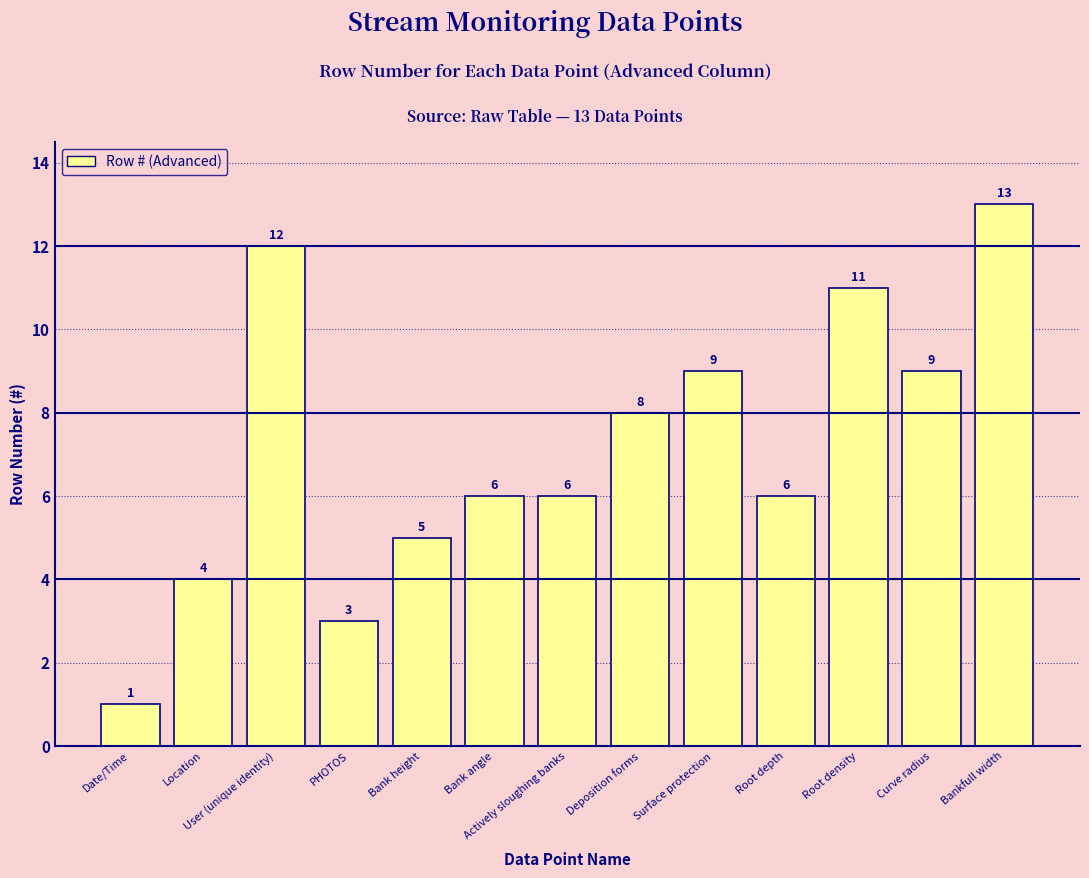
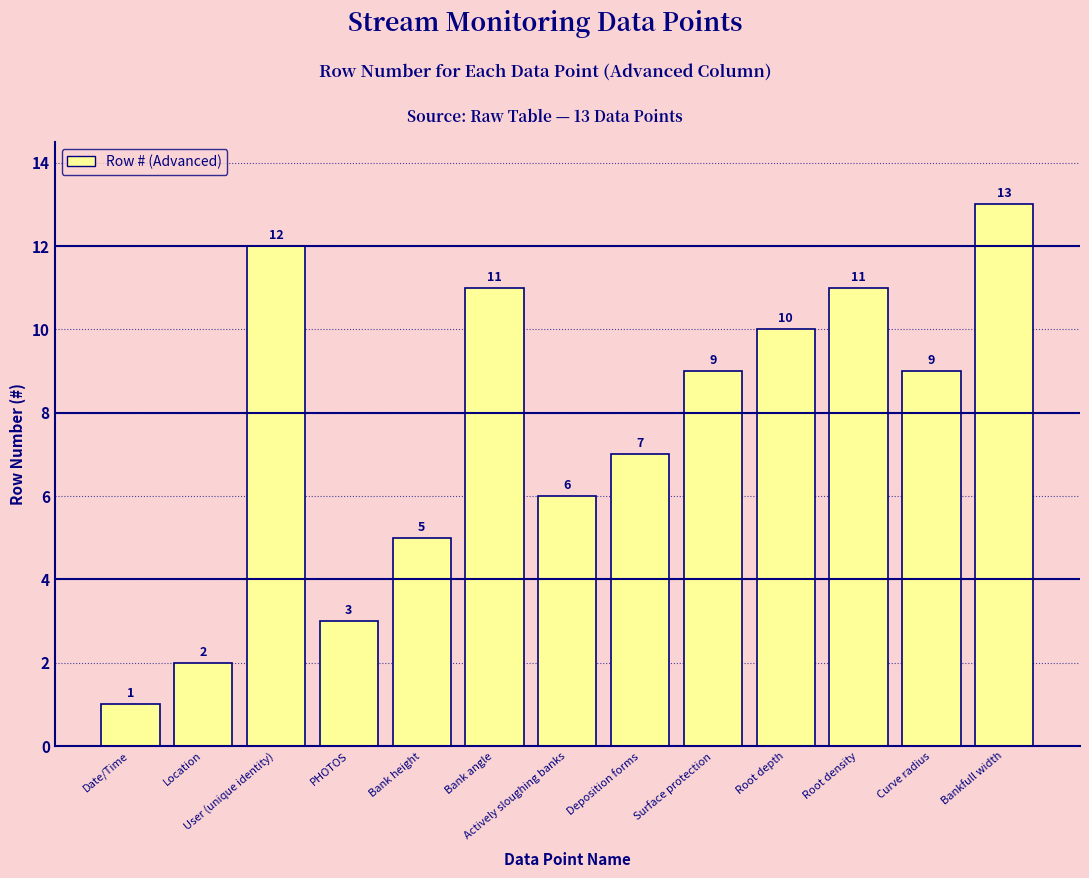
  {
    "Date/Time": 1,
-   "Location": 4,
+   "Location": 2,
    "User (unique identity)": 12,
    "PHOTOS": 3,
    "Bank height": 5,
-   "Bank angle": 6,
+   "Bank angle": 11,
    "Actively sloughing banks": 6,
-   "Deposition forms": 8,
+   "Deposition forms": 7,
    "Surface protection": 9,
-   "Root depth": 6,
+   "Root depth": 10,
    "Root density": 11,
    "Curve radius": 9,
    "Bankfull width": 13
  }
